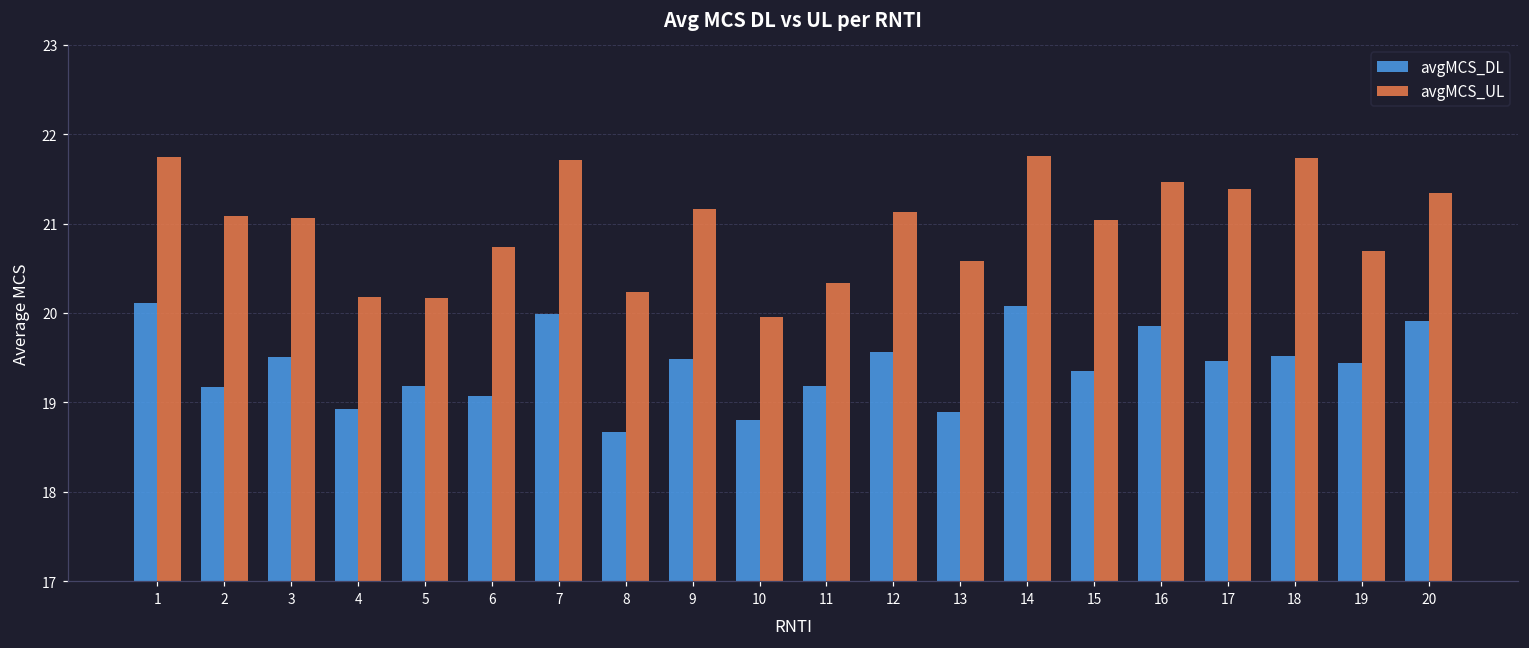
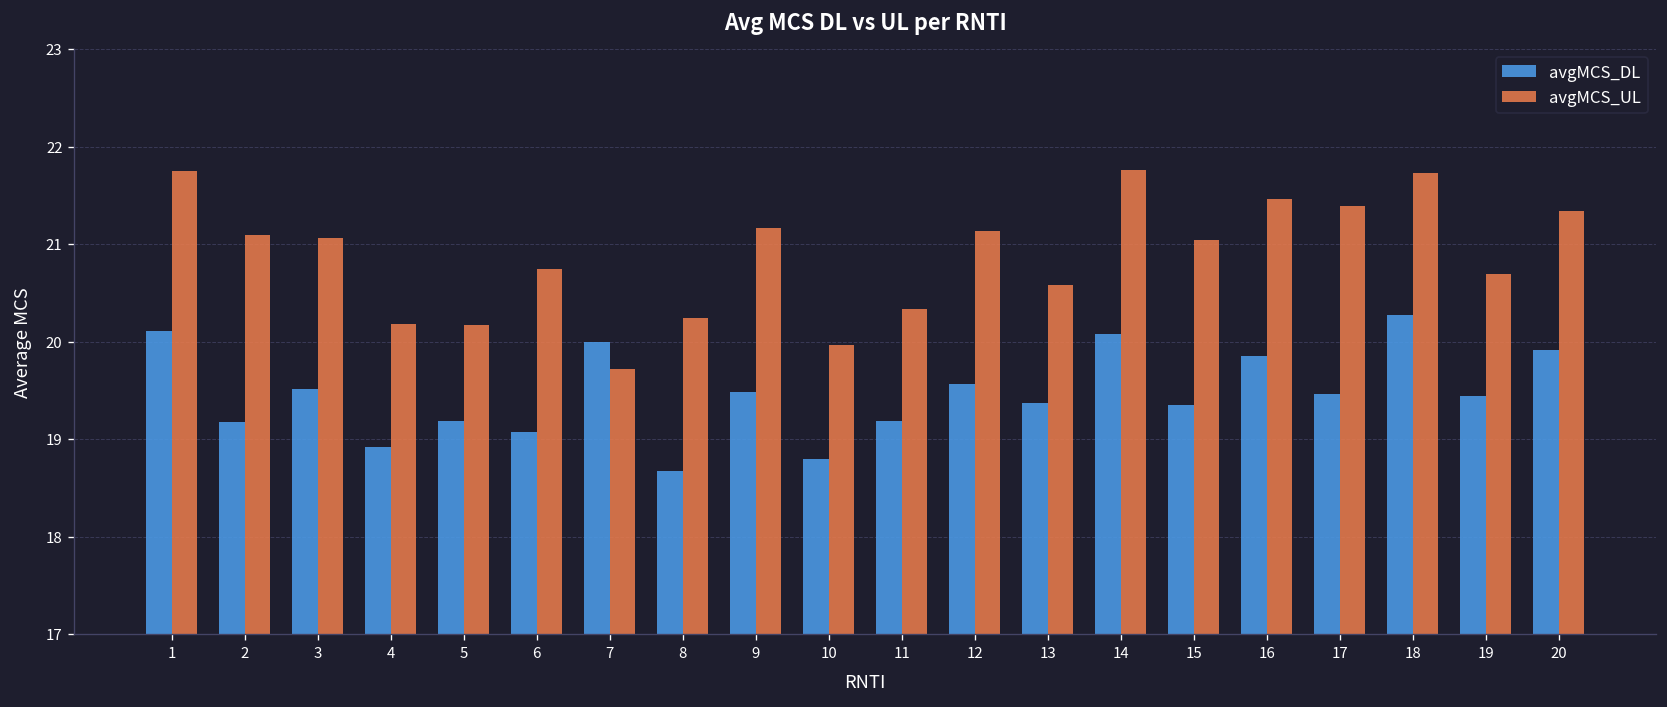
  {
    "avgMCS_DL": {
      "1": 20.1,
      "2": 19.2,
      "3": 19.5,
      "4": 18.9,
      "5": 19.2,
      "6": 19.1,
      "7": 20.0,
      "8": 18.7,
      "9": 19.5,
      "10": 18.8,
      "11": 19.2,
      "12": 19.6,
-     "13": 18.9,
+     "13": 19.4,
      "14": 20.1,
      "15": 19.4,
      "16": 19.9,
      "17": 19.5,
-     "18": 19.5,
+     "18": 20.3,
      "19": 19.4,
      "20": 19.9
    },
    "avgMCS_UL": {
      "1": 21.8,
      "2": 21.1,
      "3": 21.1,
      "4": 20.2,
      "5": 20.2,
      "6": 20.7,
-     "7": 21.7,
+     "7": 19.7,
      "8": 20.2,
      "9": 21.2,
      "10": 20.0,
      "11": 20.3,
      "12": 21.1,
      "13": 20.6,
      "14": 21.8,
      "15": 21.0,
      "16": 21.5,
      "17": 21.4,
      "18": 21.7,
      "19": 20.7,
      "20": 21.3
    }
  }
